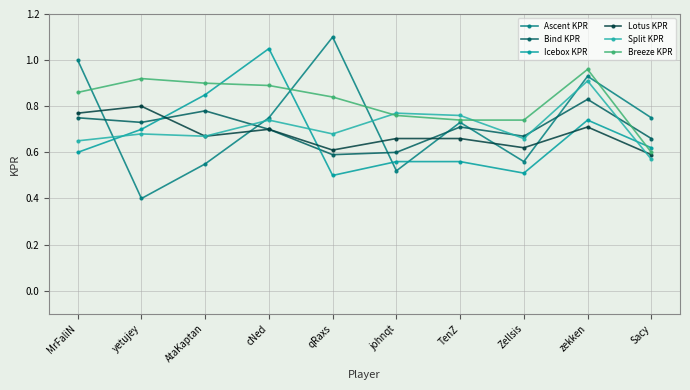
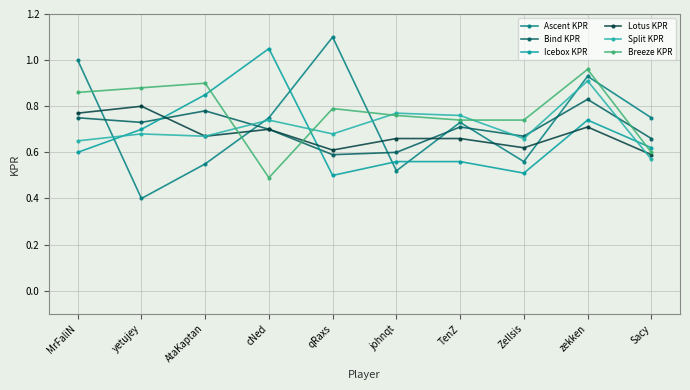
  {
    "Breeze KPR": {
      "MrFaliN": 0.86,
-     "yetujey": 0.92,
+     "yetujey": 0.88,
      "AtaKaptan": 0.90,
-     "cNed": 0.89,
-     "qRaxs": 0.84,
+     "cNed": 0.49,
+     "qRaxs": 0.79,
      "Zellsis": 0.74,
      "zekken": 0.96
    }
  }
